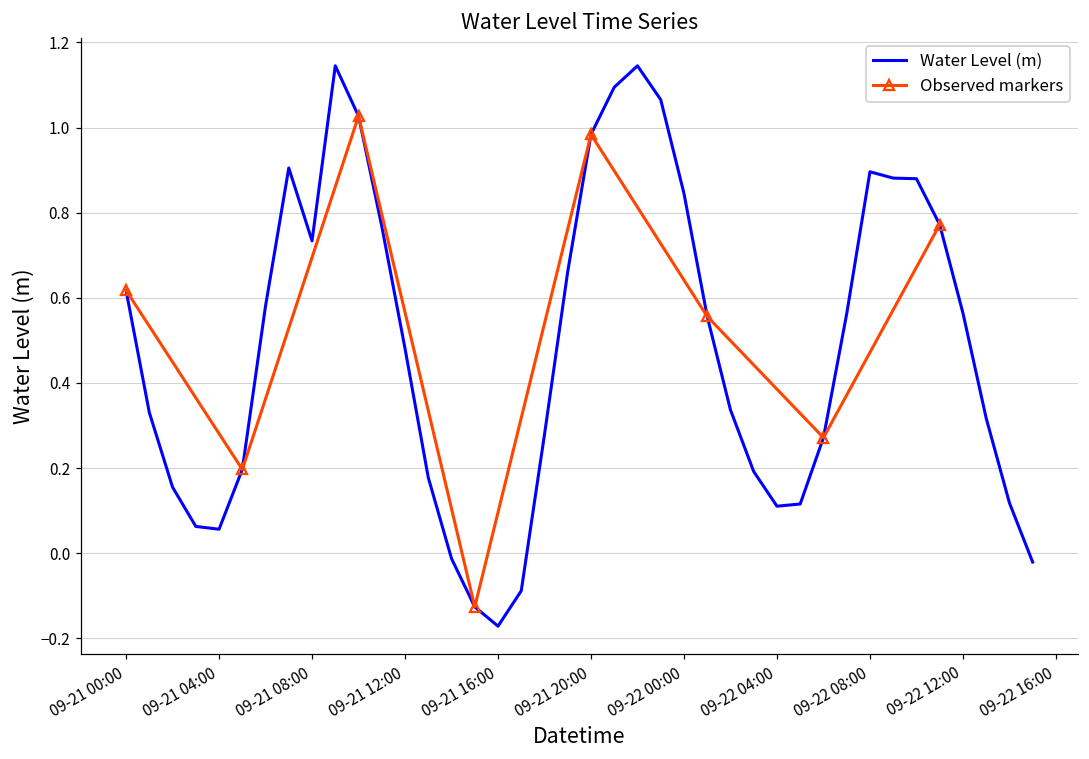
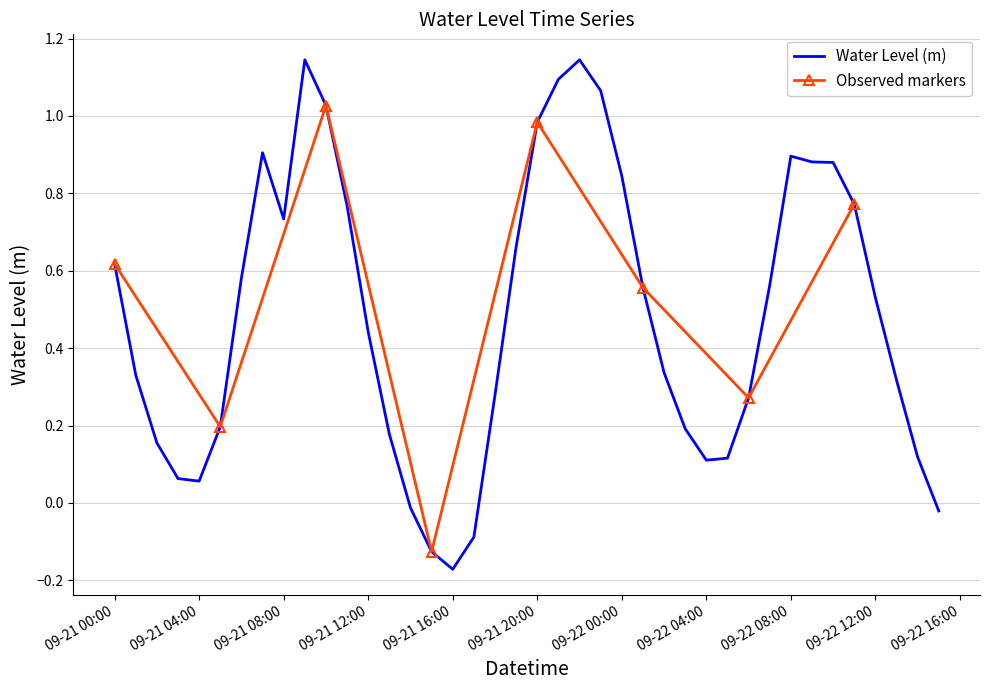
  {
    "Water Level (m)": {
      "09-21 04:00": 0.06,
      "09-21 08:00": 0.73,
-     "09-21 12:00": 0.48,
+     "09-21 12:00": 0.44,
      "09-21 16:00": -0.17,
      "09-22 00:00": 0.85,
      "09-22 04:00": 0.11,
      "09-22 08:00": 0.90,
-     "09-22 12:00": 0.56
+     "09-22 12:00": 0.53
    }
  }
